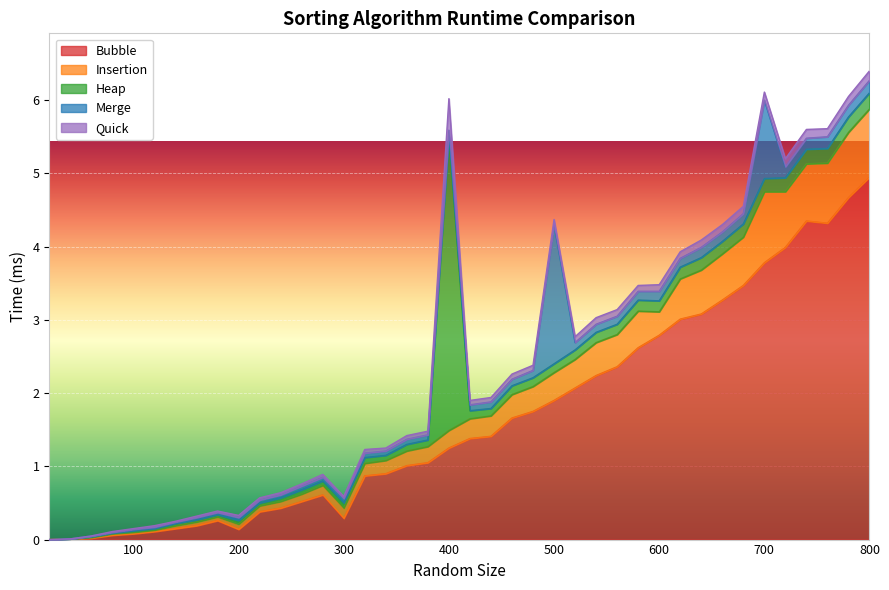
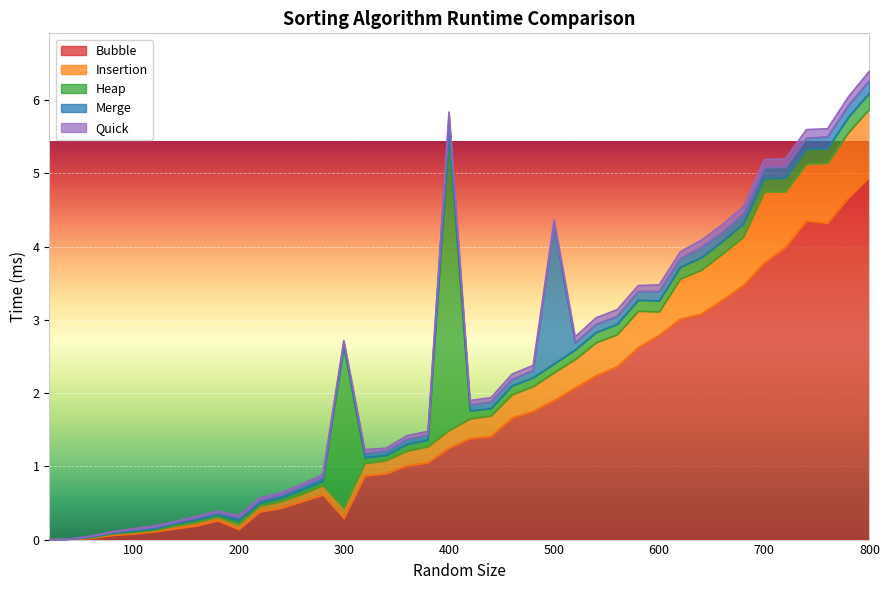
  {
    "Bubble": {
      "200": 0.1,
      "300": 0.3,
      "400": 1.3,
      "500": 1.9,
      "600": 2.8,
      "700": 3.8,
      "800": 5.0
    },
    "Insertion": {
      "200": 0.1,
      "300": 0.1,
      "400": 0.2,
      "500": 0.4,
      "600": 0.3,
      "700": 1.0,
      "800": 0.9
    },
    "Heap": {
      "200": 0.0,
-     "300": 0.1,
+     "300": 2.2,
      "400": 4.0,
      "500": 0.1,
      "600": 0.1,
      "700": 0.2,
      "800": 0.2
    },
    "Merge": {
-     "400": 0.1,
+     "400": 0.3,
      "500": 1.9,
      "600": 0.1,
-     "700": 1.1,
+     "700": 0.2,
      "800": 0.2
    },
    "Quick": {
-     "400": 0.4,
+     "400": 0.1,
      "500": 0.1,
      "600": 0.1,
      "700": 0.1,
      "800": 0.1
    }
  }
